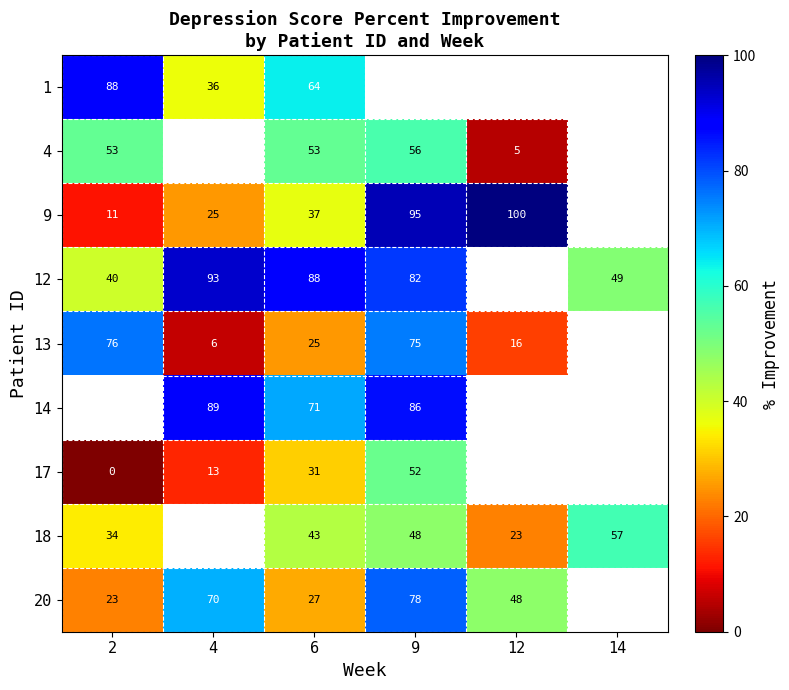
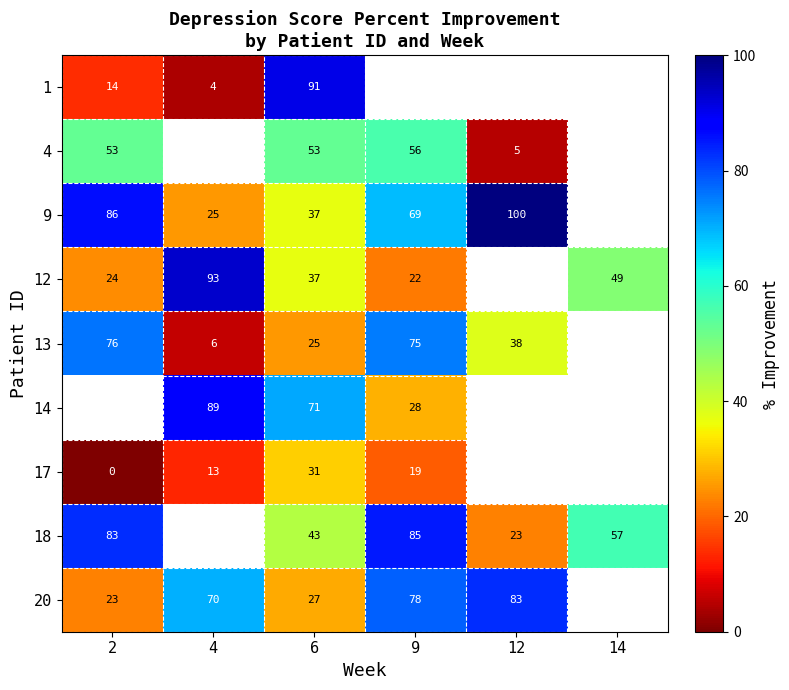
  {
    "1": {
-     "2": 88,
-     "4": 36,
-     "6": 64
+     "2": 14,
+     "4": 4,
+     "6": 91
    },
    "4": {
      "2": 53,
      "6": 53,
      "9": 56,
      "12": 5
    },
    "9": {
-     "2": 11,
+     "2": 86,
      "4": 25,
      "6": 37,
-     "9": 95,
+     "9": 69,
      "12": 100
    },
    "12": {
-     "2": 40,
+     "2": 24,
      "4": 93,
-     "6": 88,
-     "9": 82,
+     "6": 37,
+     "9": 22,
      "14": 49
    },
    "13": {
      "2": 76,
      "4": 6,
      "6": 25,
      "9": 75,
-     "12": 16
+     "12": 38
    },
    "14": {
      "4": 89,
      "6": 71,
-     "9": 86
+     "9": 28
    },
    "17": {
      "2": 0,
      "4": 13,
      "6": 31,
-     "9": 52
+     "9": 19
    },
    "18": {
-     "2": 34,
+     "2": 83,
      "6": 43,
-     "9": 48,
+     "9": 85,
      "12": 23,
      "14": 57
    },
    "20": {
      "2": 23,
      "4": 70,
      "6": 27,
      "9": 78,
-     "12": 48
+     "12": 83
    }
  }
